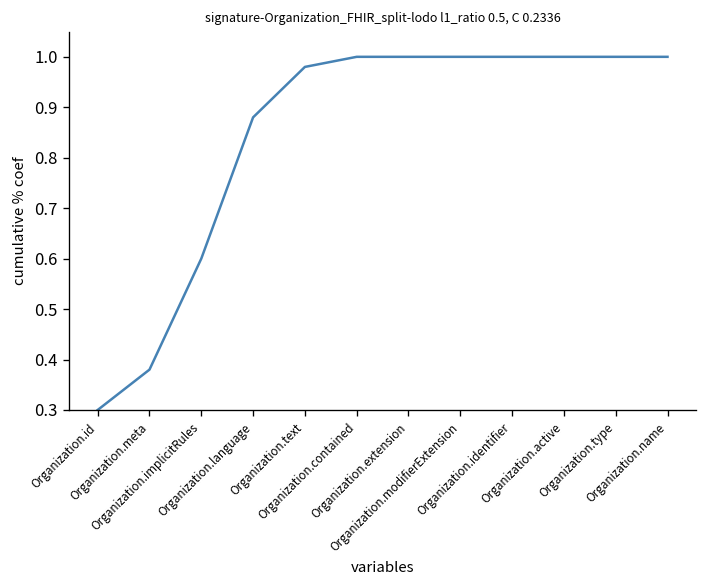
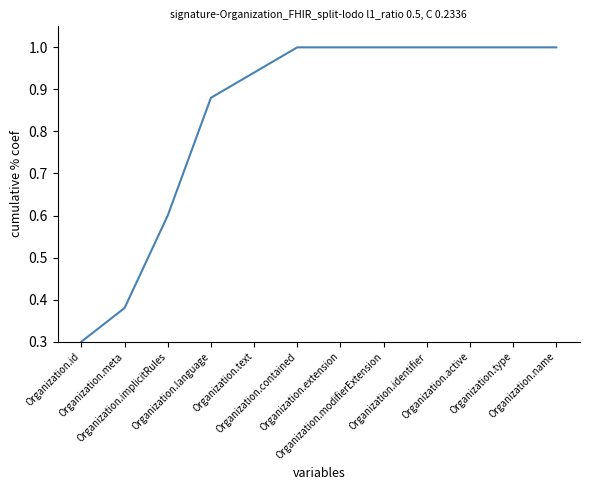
  {
    "Organization.id": 0.30,
    "Organization.meta": 0.38,
    "Organization.implicitRules": 0.60,
    "Organization.language": 0.88,
-   "Organization.text": 0.98,
+   "Organization.text": 0.94,
    "Organization.contained": 1.00,
    "Organization.extension": 1.00,
    "Organization.modifierExtension": 1.00,
    "Organization.identifier": 1.00,
    "Organization.active": 1.00,
    "Organization.type": 1.00,
    "Organization.name": 1.00
  }
